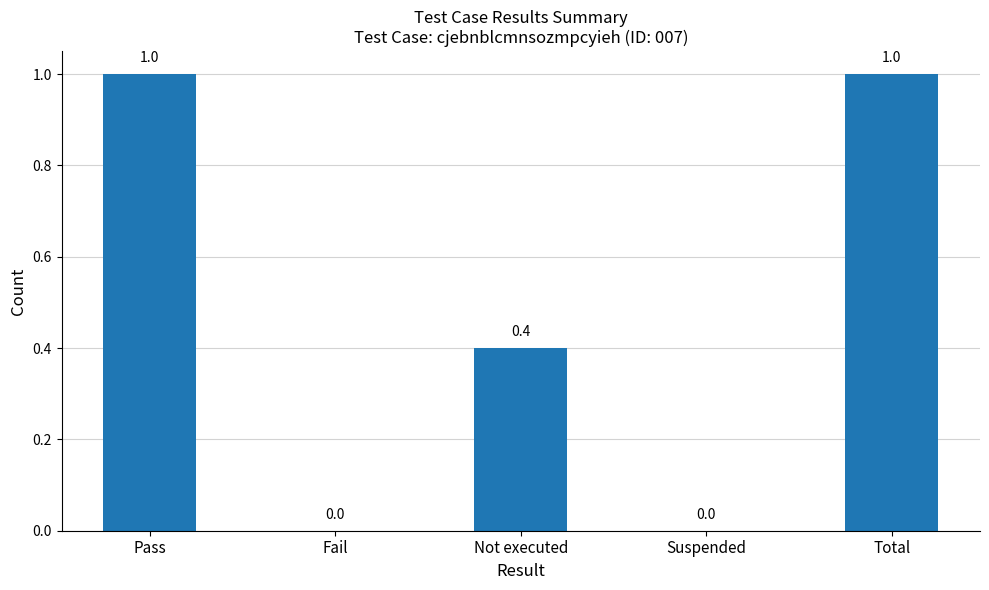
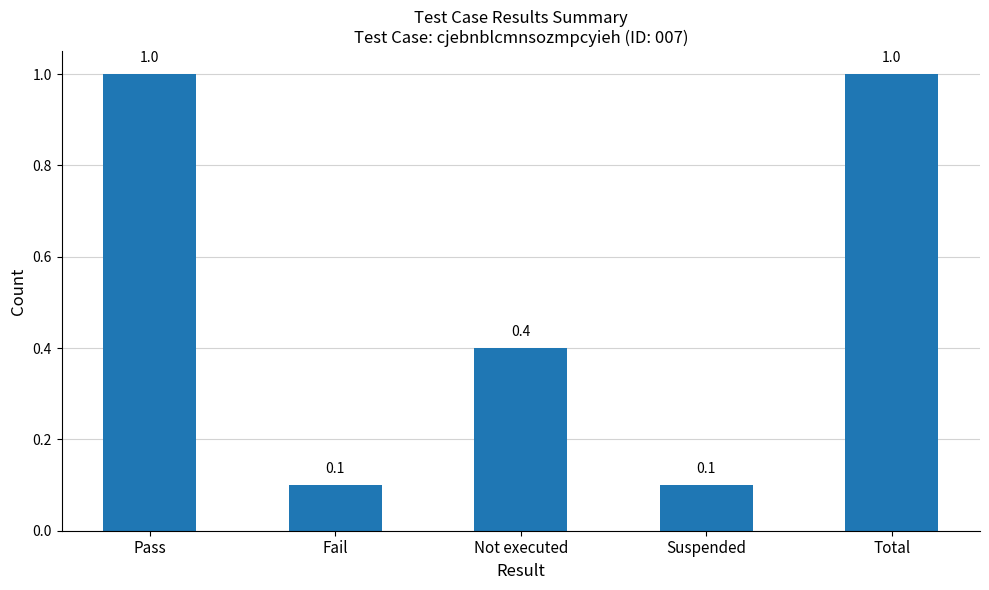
  {
    "Pass": 1.0,
-   "Fail": 0.0,
+   "Fail": 0.1,
    "Not executed": 0.4,
-   "Suspended": 0.0,
+   "Suspended": 0.1,
    "Total": 1.0
  }
